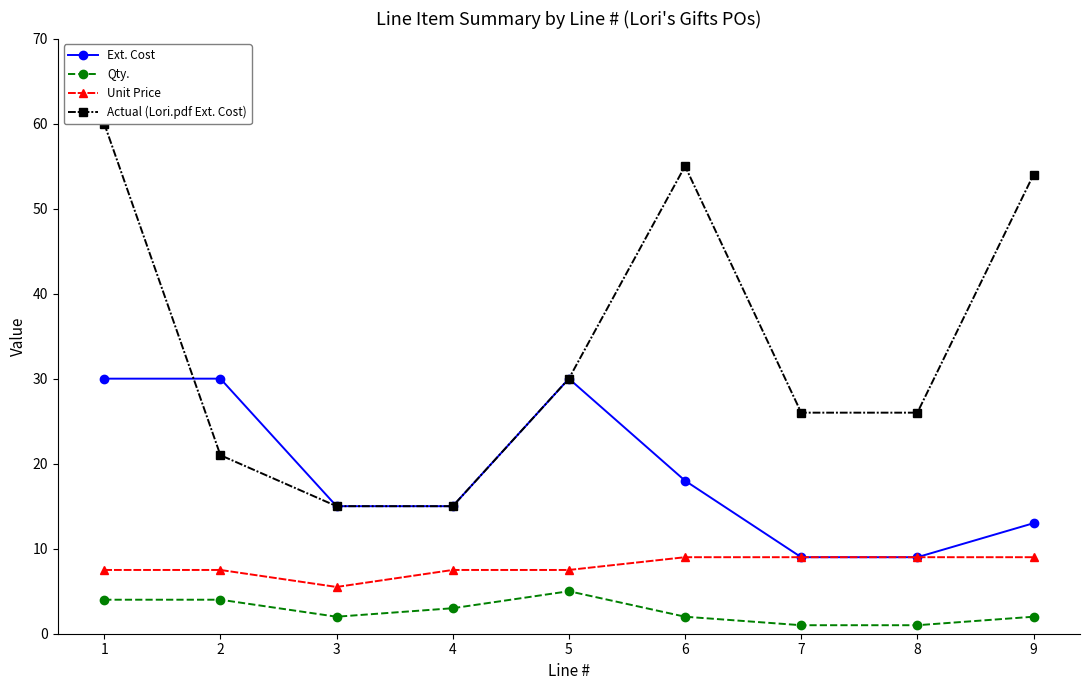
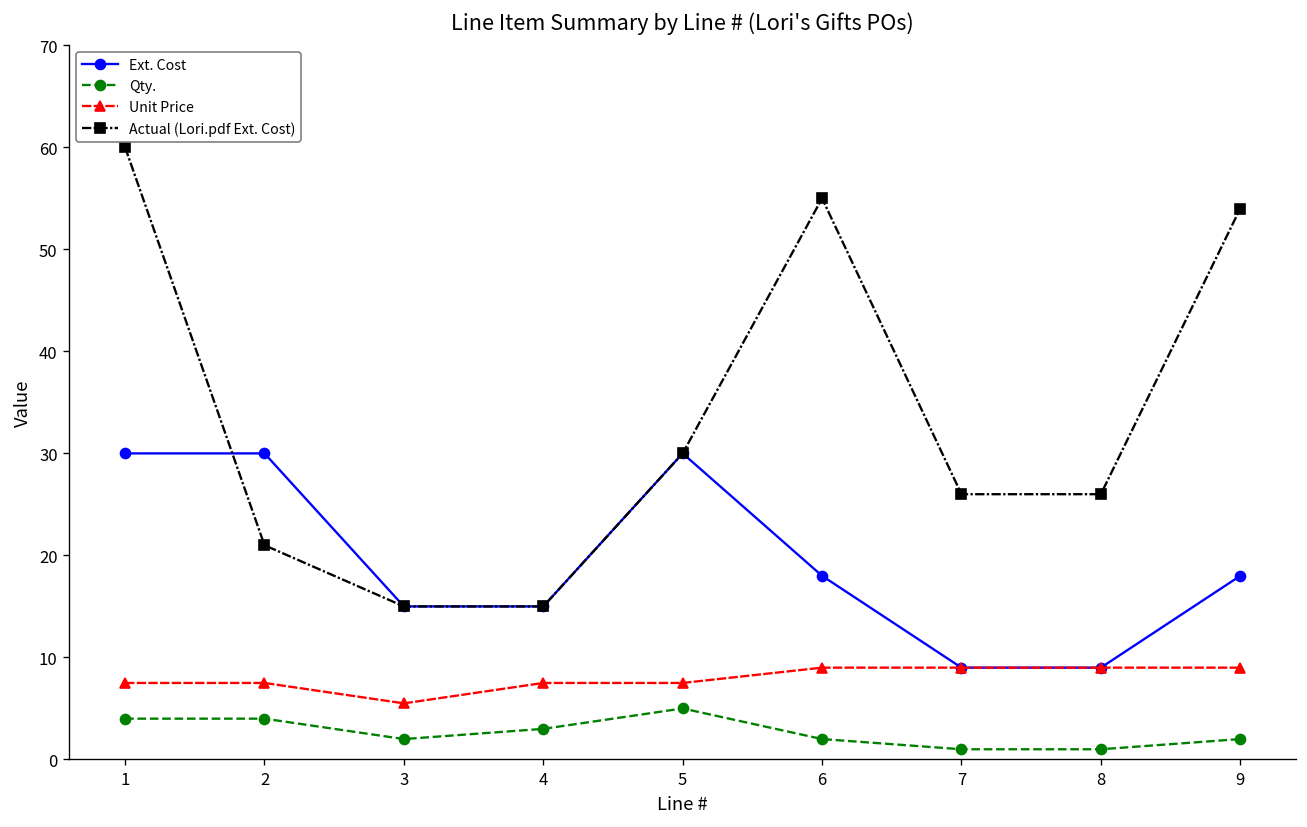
  {
    "Ext. Cost": {
      "1": 30,
      "2": 30,
      "6": 18,
-     "9": 13
+     "9": 18
    },
    "Qty.": {
      "1": 4,
      "2": 4,
      "3": 2,
      "4": 3,
      "5": 5,
      "6": 2,
      "7": 1,
      "8": 1,
      "9": 2
    },
    "Unit Price": {
      "1": 8,
      "2": 8,
      "3": 6,
      "4": 8,
      "5": 8,
      "6": 9,
      "9": 9
    },
    "Actual (Lori.pdf Ext. Cost)": {
      "2": 21,
      "6": 55,
      "7": 26,
      "8": 26,
      "9": 54
    }
  }
